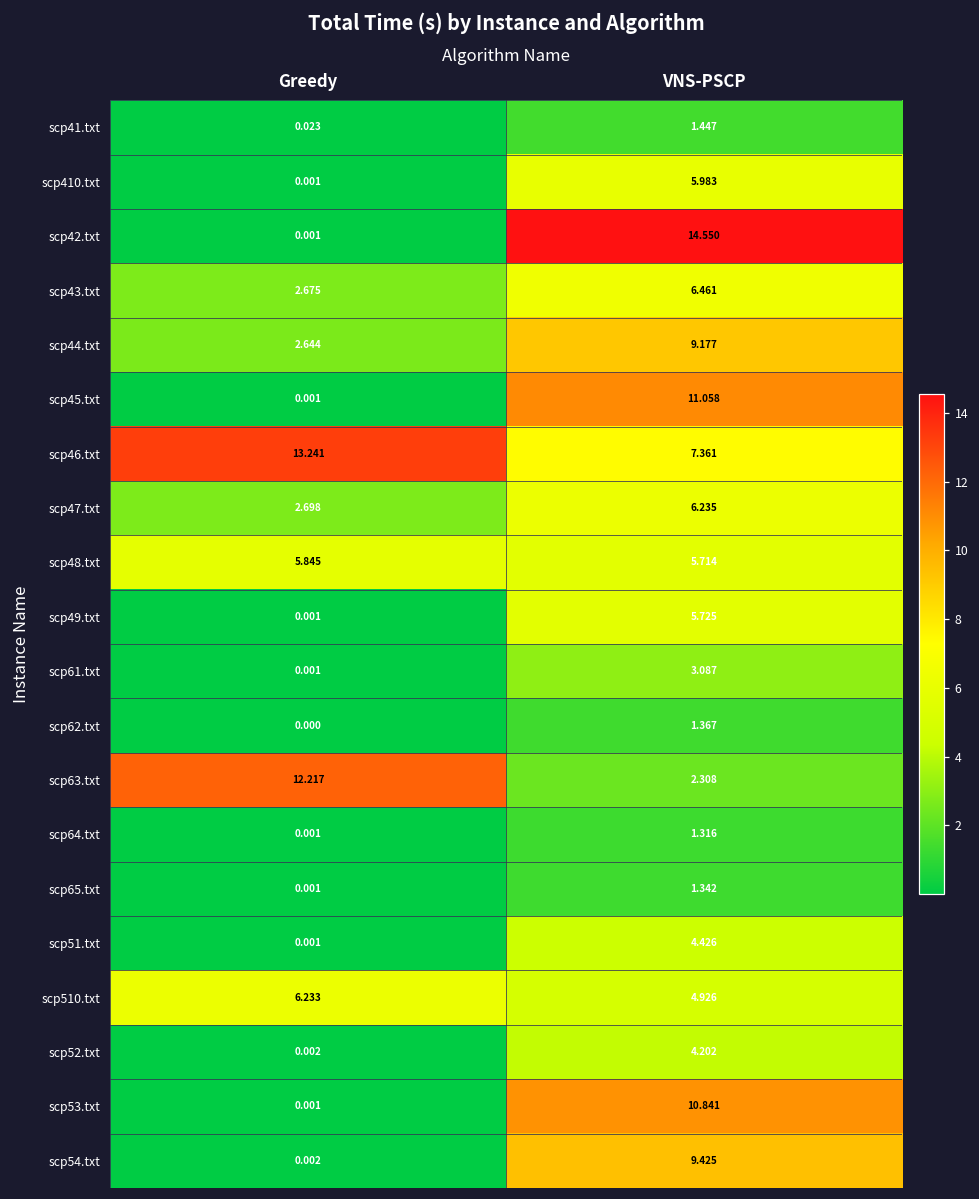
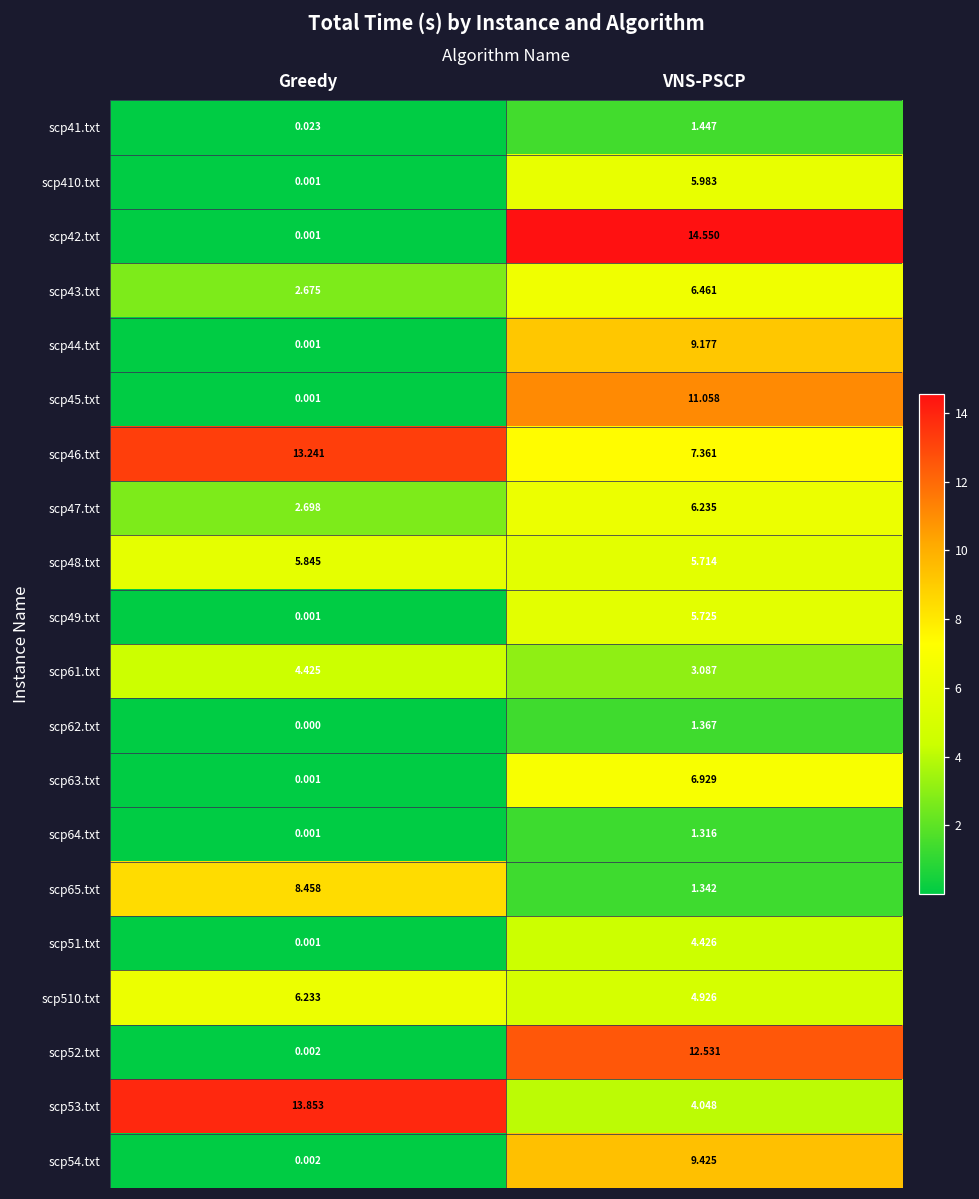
  {
    "scp41.txt": {
      "Greedy": 0.023,
      "VNS-PSCP": 1.447
    },
    "scp410.txt": {
      "Greedy": 0.001,
      "VNS-PSCP": 5.983
    },
    "scp42.txt": {
      "Greedy": 0.001,
      "VNS-PSCP": 14.550
    },
    "scp43.txt": {
      "Greedy": 2.675,
      "VNS-PSCP": 6.461
    },
    "scp44.txt": {
-     "Greedy": 2.644,
+     "Greedy": 0.001,
      "VNS-PSCP": 9.177
    },
    "scp45.txt": {
      "Greedy": 0.001,
      "VNS-PSCP": 11.058
    },
    "scp46.txt": {
      "Greedy": 13.241,
      "VNS-PSCP": 7.361
    },
    "scp47.txt": {
      "Greedy": 2.698,
      "VNS-PSCP": 6.235
    },
    "scp48.txt": {
      "Greedy": 5.845,
      "VNS-PSCP": 5.714
    },
    "scp49.txt": {
      "Greedy": 0.001,
      "VNS-PSCP": 5.725
    },
    "scp61.txt": {
-     "Greedy": 0.001,
+     "Greedy": 4.425,
      "VNS-PSCP": 3.087
    },
    "scp62.txt": {
      "Greedy": 0.000,
      "VNS-PSCP": 1.367
    },
    "scp63.txt": {
-     "Greedy": 12.217,
-     "VNS-PSCP": 2.308
+     "Greedy": 0.001,
+     "VNS-PSCP": 6.929
    },
    "scp64.txt": {
      "Greedy": 0.001,
      "VNS-PSCP": 1.316
    },
    "scp65.txt": {
-     "Greedy": 0.001,
+     "Greedy": 8.458,
      "VNS-PSCP": 1.342
    },
    "scp51.txt": {
      "Greedy": 0.001,
      "VNS-PSCP": 4.426
    },
    "scp510.txt": {
      "Greedy": 6.233,
      "VNS-PSCP": 4.926
    },
    "scp52.txt": {
      "Greedy": 0.002,
-     "VNS-PSCP": 4.202
+     "VNS-PSCP": 12.531
    },
    "scp53.txt": {
-     "Greedy": 0.001,
-     "VNS-PSCP": 10.841
+     "Greedy": 13.853,
+     "VNS-PSCP": 4.048
    },
    "scp54.txt": {
      "Greedy": 0.002,
      "VNS-PSCP": 9.425
    }
  }
